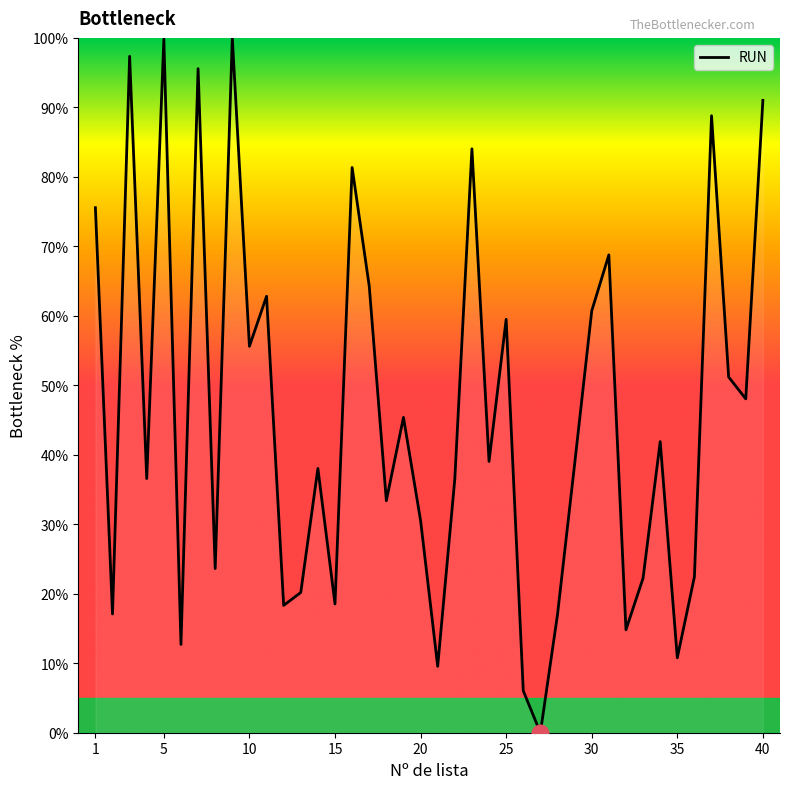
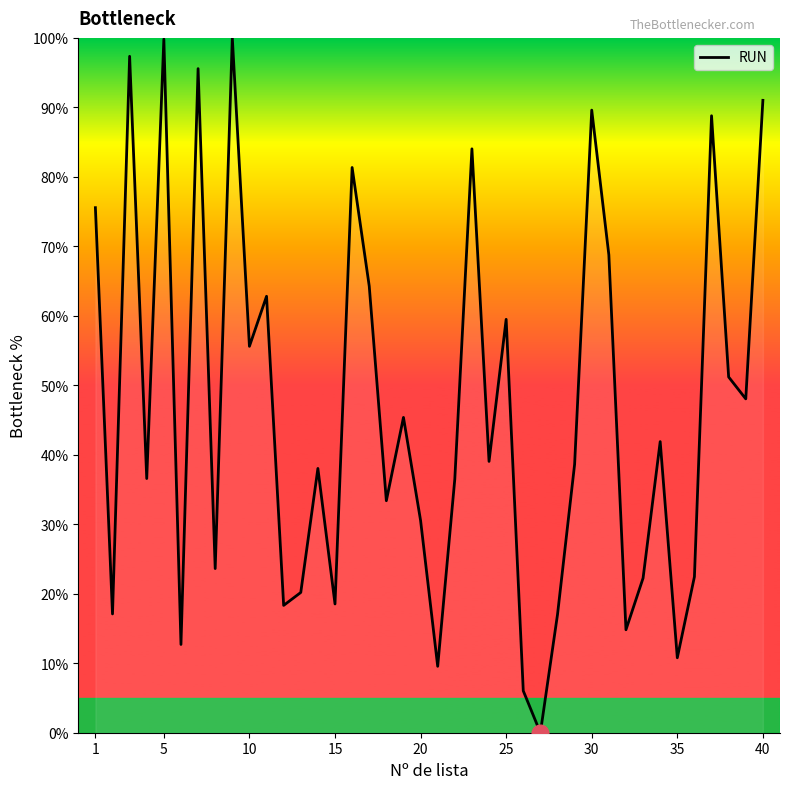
  {
    "RUN": {
      "1": "76%",
      "5": "100%",
      "10": "56%",
      "15": "19%",
      "20": "31%",
      "25": "59%",
-     "30": "61%",
+     "30": "90%",
      "35": "11%",
      "40": "91%"
    }
  }
